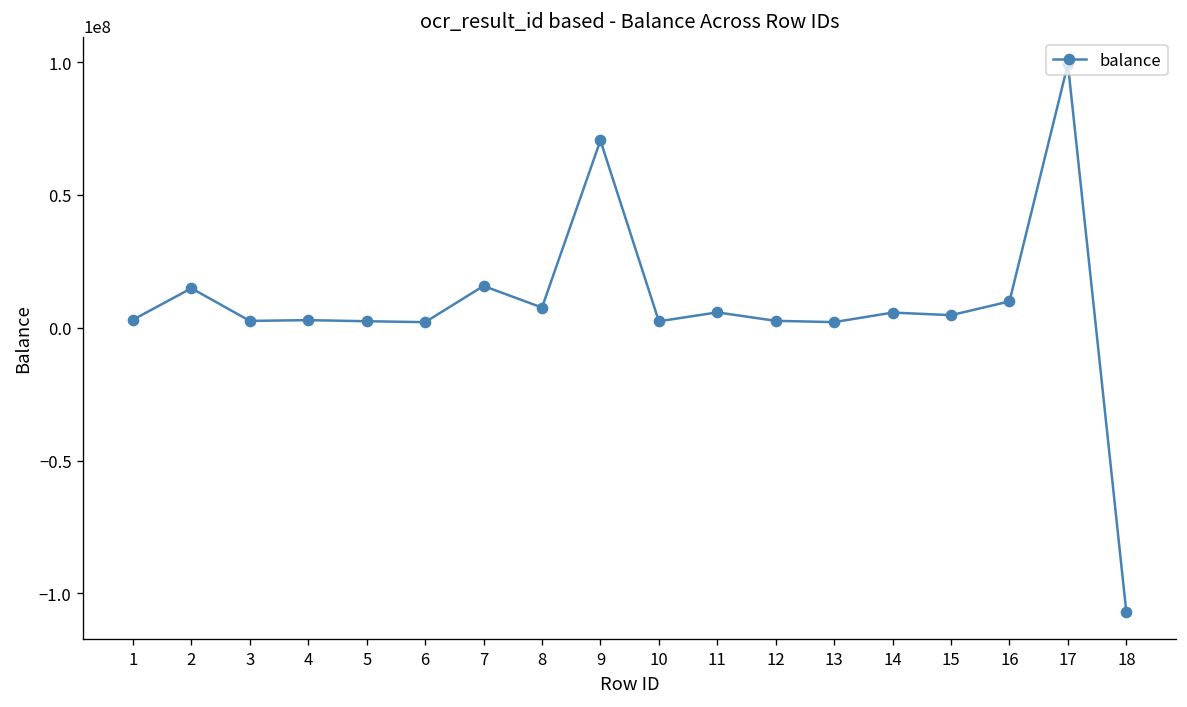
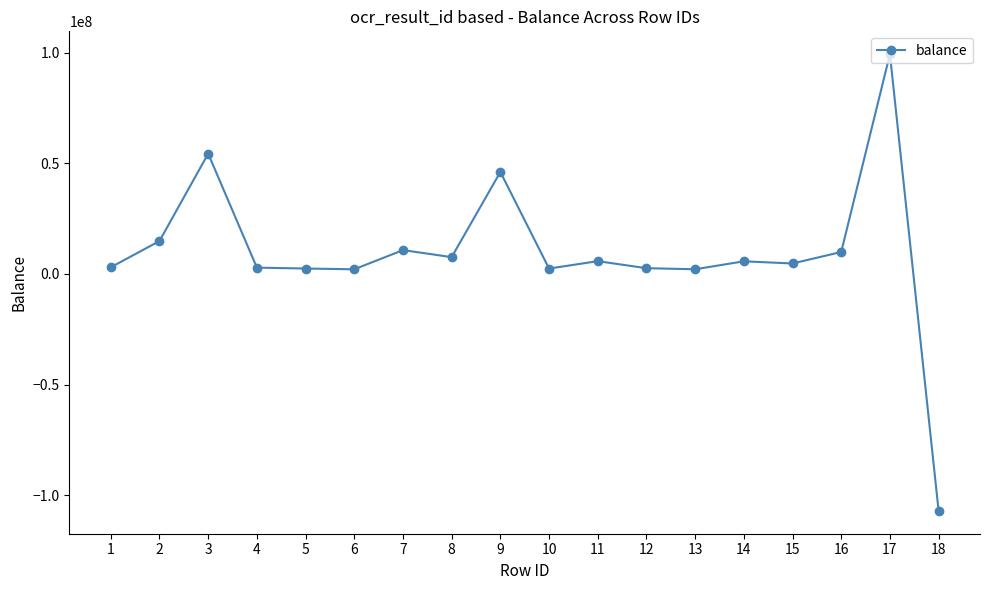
  {
    "1": 3000000,
    "2": 15000000,
-   "3": 3000000,
+   "3": 54000000,
    "4": 3000000,
    "5": 2000000,
    "6": 2000000,
-   "7": 16000000,
+   "7": 11000000,
    "8": 8000000,
-   "9": 70000000,
+   "9": 46000000,
    "10": 2000000,
    "11": 6000000,
    "12": 3000000,
    "13": 2000000,
    "14": 6000000,
    "15": 5000000,
    "16": 10000000,
    "18": -107000000
  }
